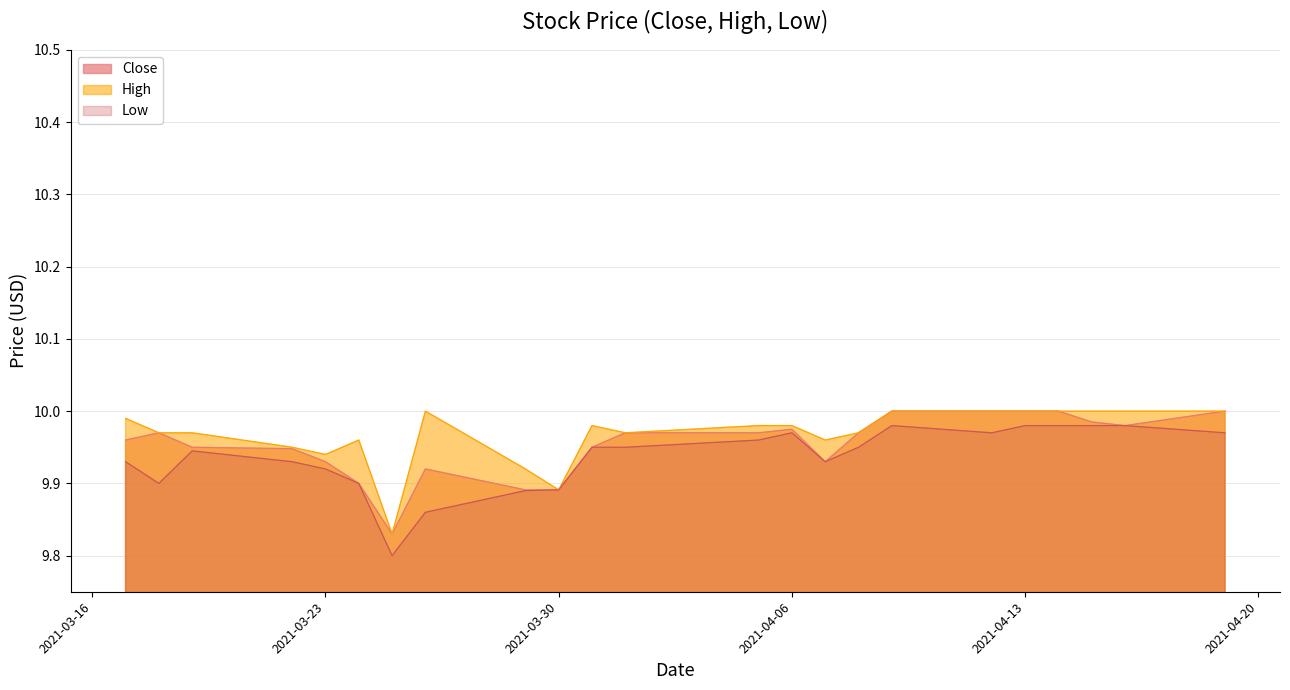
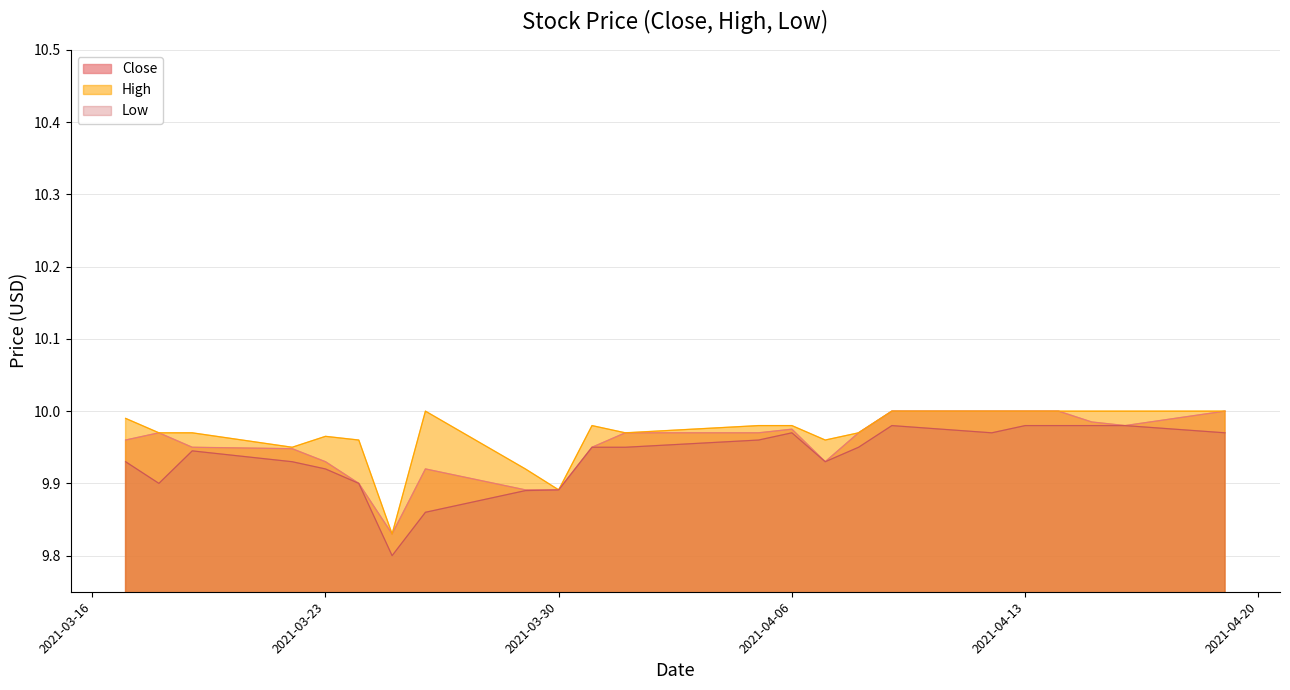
  {
    "High": {
-     "2021-03-23": 9.94,
+     "2021-03-23": 9.97,
      "2021-04-06": 9.98
    }
  }
